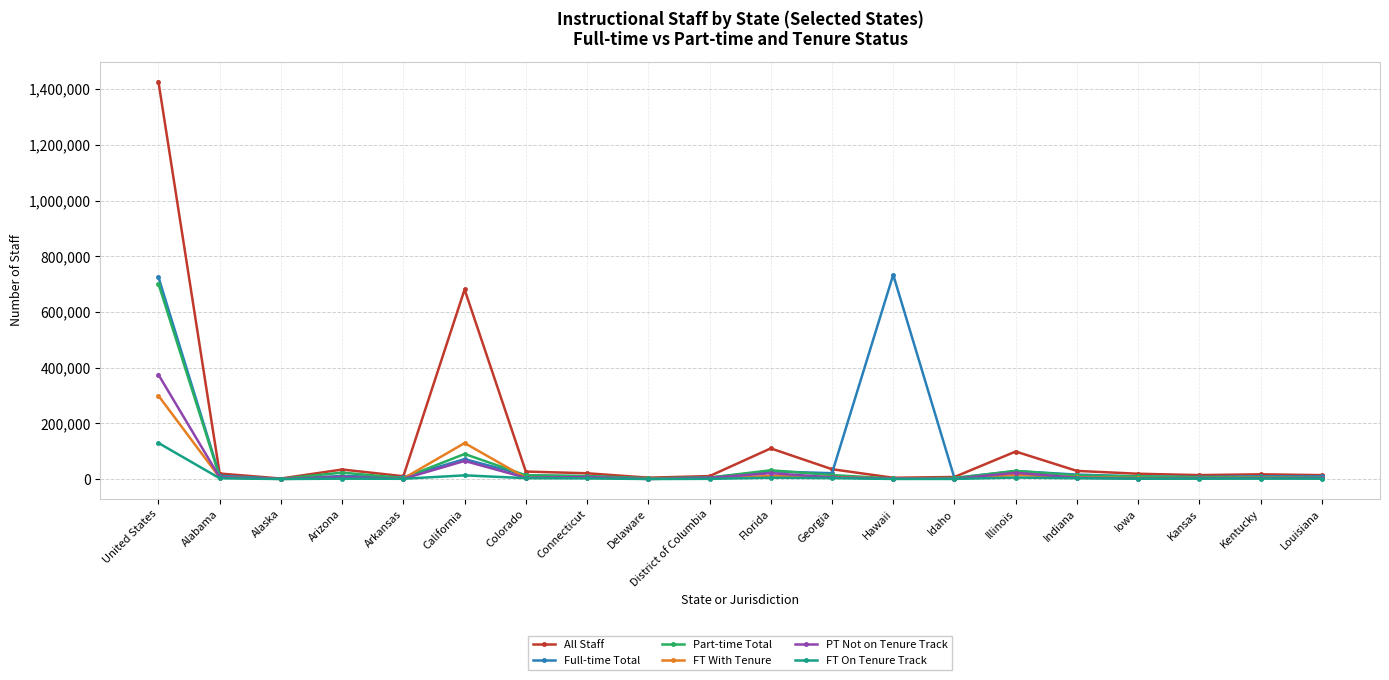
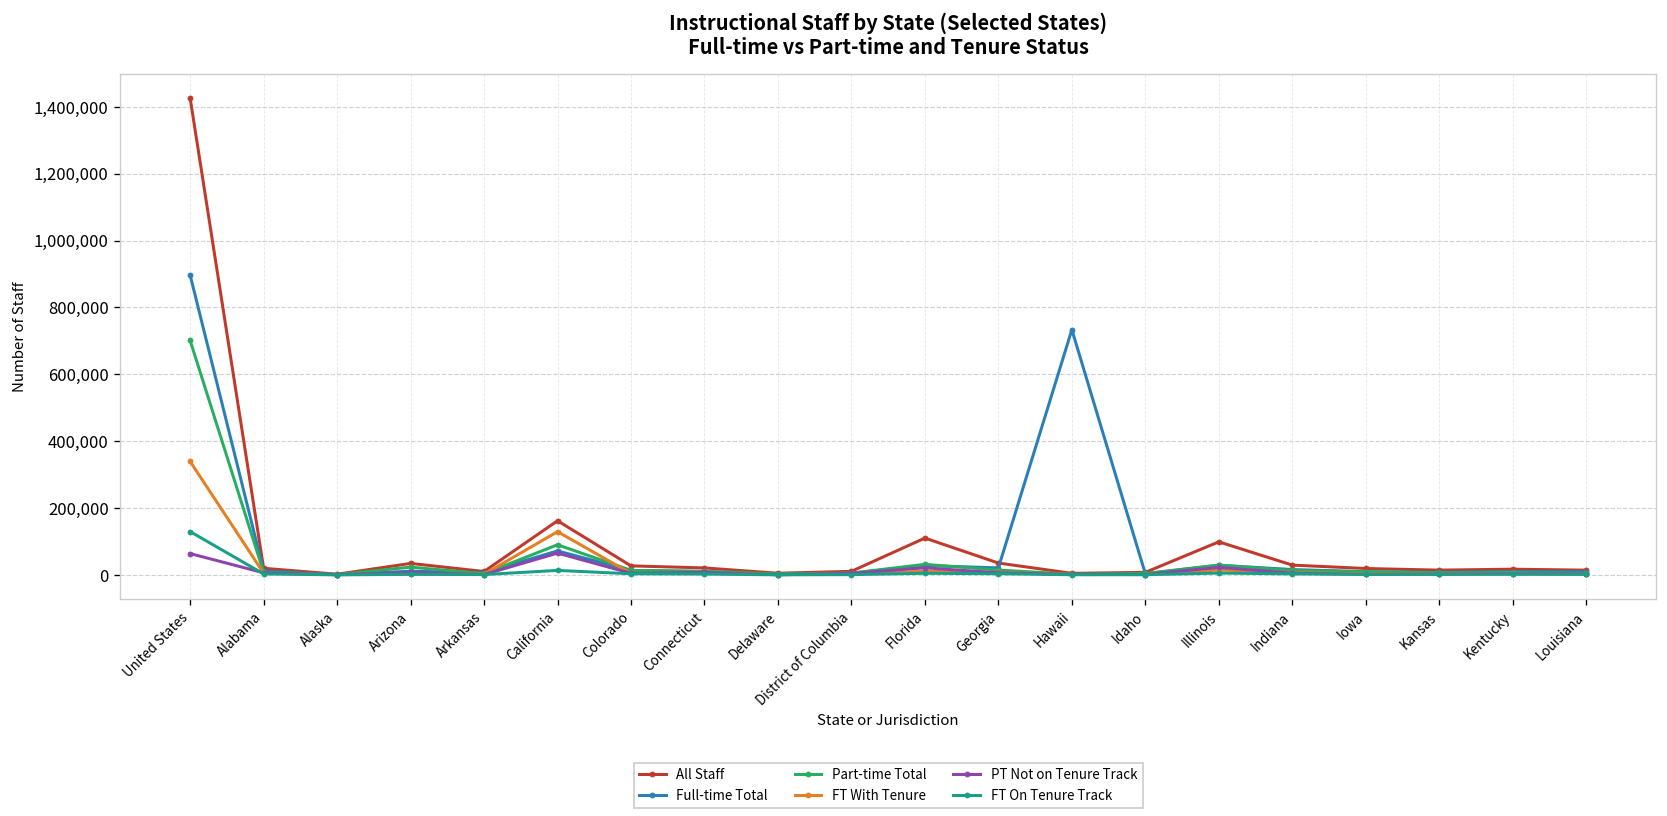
  {
    "All Staff": {
      "United States": "1,430,000",
      "Arizona": "30,000",
-     "California": "680,000",
+     "California": "160,000",
      "Colorado": "30,000",
      "Connecticut": "20,000",
      "Florida": "110,000",
      "Georgia": "40,000",
      "Illinois": "100,000",
      "Indiana": "30,000",
      "Iowa": "20,000"
    },
    "Full-time Total": {
-     "United States": "730,000",
+     "United States": "900,000",
      "Hawaii": "730,000"
    },
    "FT With Tenure": {
-     "United States": "300,000",
+     "United States": "340,000",
      "California": "130,000"
    },
    "PT Not on Tenure Track": {
-     "United States": "370,000"
+     "United States": "60,000"
    }
  }
